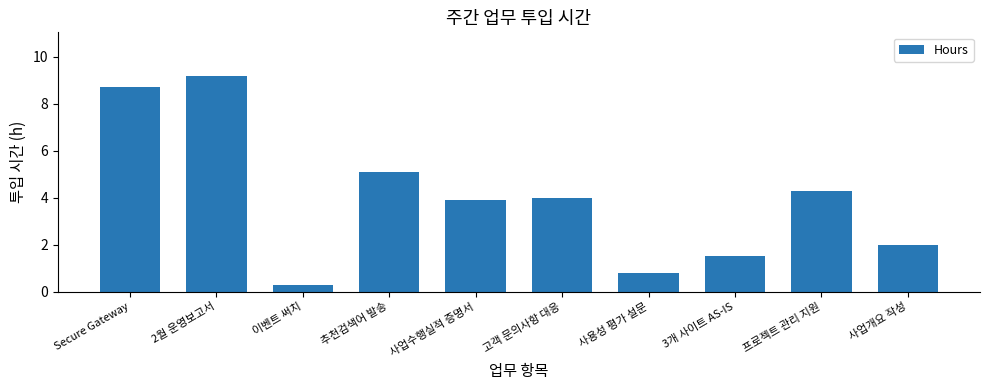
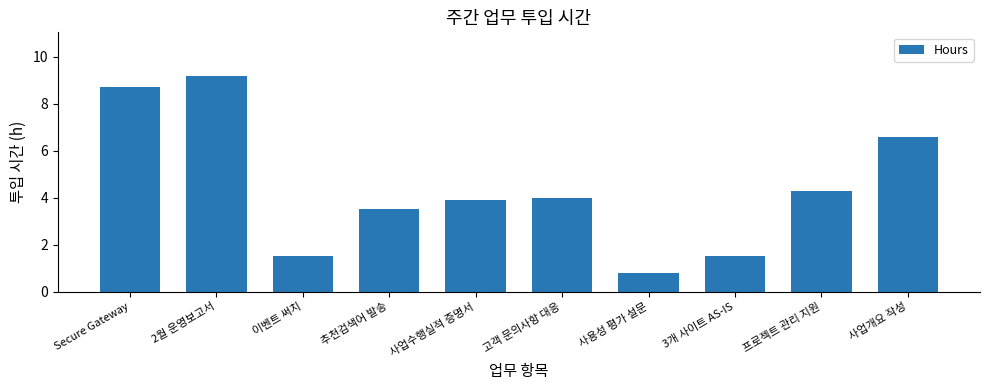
  {
    "Secure Gateway": 8.7,
    "2월 운영보고서": 9.2,
-   "이벤트 써치": 0.3,
-   "추천검색어 발송": 5.1,
+   "이벤트 써치": 1.5,
+   "추천검색어 발송": 3.5,
    "사업수행실적 증명서": 3.9,
    "고객 문의사항 대응": 4.0,
    "사용성 평가 설문": 0.8,
    "3개 사이트 AS-IS": 1.5,
    "프로젝트 관리 지원": 4.3,
-   "사업개요 작성": 2.0
+   "사업개요 작성": 6.6
  }
